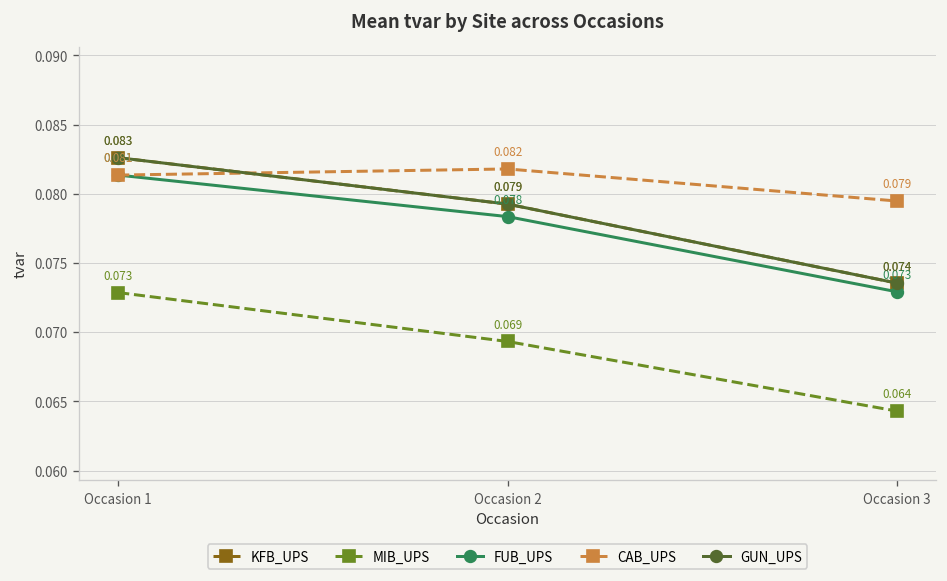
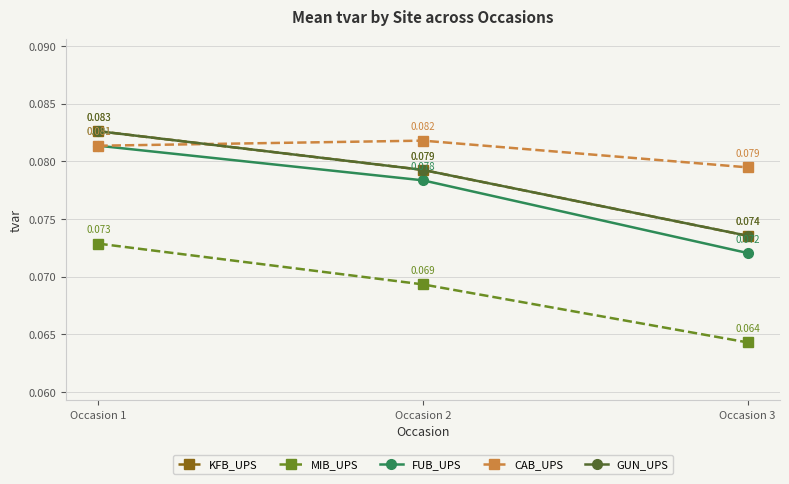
  {
    "FUB_UPS": {
-     "Occasion 3": 0.073
+     "Occasion 3": 0.072
    },
    "CAB_UPS": {
      "Occasion 2": 0.082,
      "Occasion 3": 0.079
    }
  }
